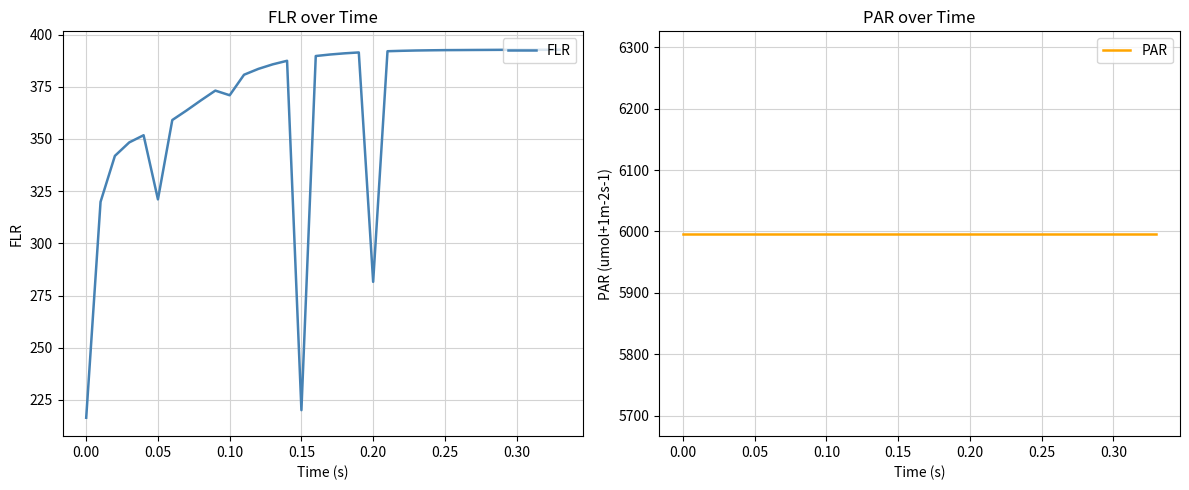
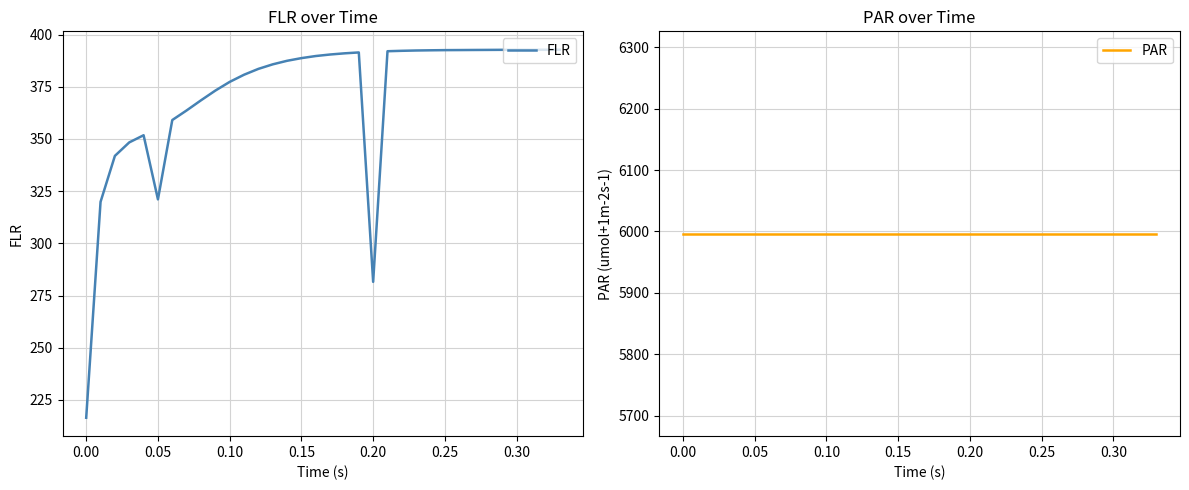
  {
    "FLR over Time": {
      "0.00": 216,
      "0.05": 321,
-     "0.10": 371,
-     "0.15": 220,
+     "0.10": 377,
+     "0.15": 389,
      "0.20": 282,
      "0.25": 393
    },
    "PAR over Time": {
      "0.00": 6000,
      "0.05": 6000,
      "0.10": 6000,
      "0.15": 6000,
      "0.20": 6000,
      "0.25": 6000,
      "0.30": 6000
    }
  }
